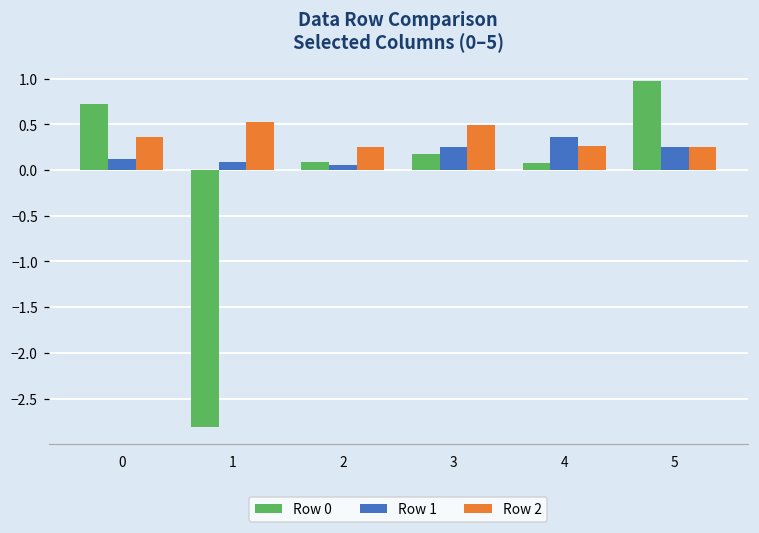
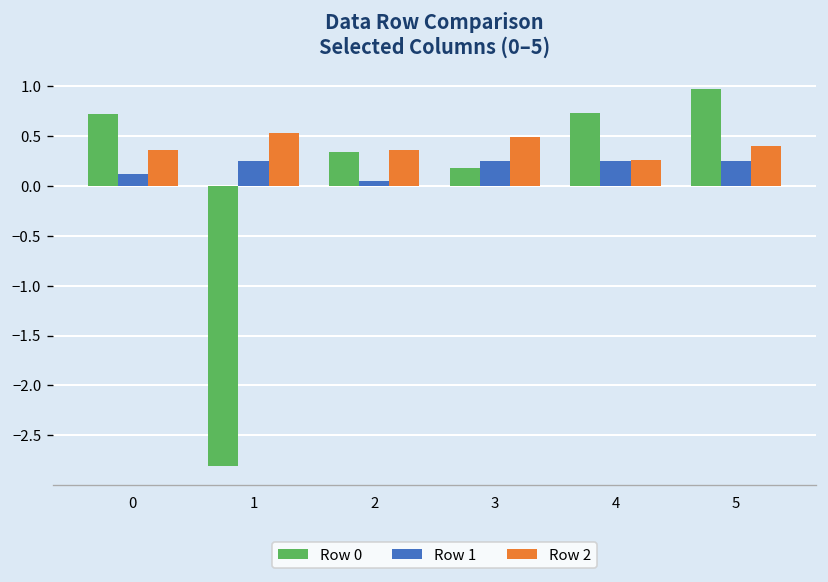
  {
    "Row 0": {
      "0": 0.7,
      "1": -2.8,
-     "2": 0.1,
+     "2": 0.3,
      "3": 0.2,
-     "4": 0.1,
+     "4": 0.7,
      "5": 1.0
    },
    "Row 1": {
      "0": 0.1,
-     "1": 0.1,
+     "1": 0.3,
      "2": 0.1,
      "3": 0.2,
-     "4": 0.4,
+     "4": 0.3,
      "5": 0.3
    },
    "Row 2": {
      "0": 0.4,
      "1": 0.5,
-     "2": 0.3,
+     "2": 0.4,
      "3": 0.5,
      "4": 0.3,
-     "5": 0.3
+     "5": 0.4
    }
  }
